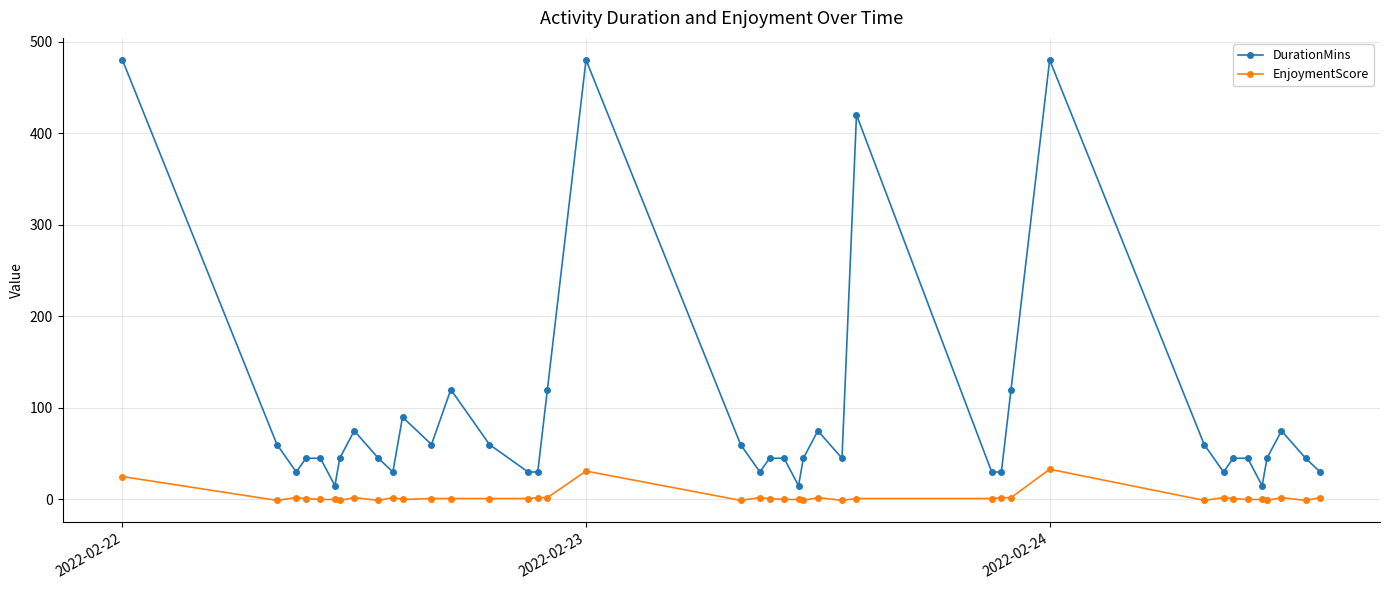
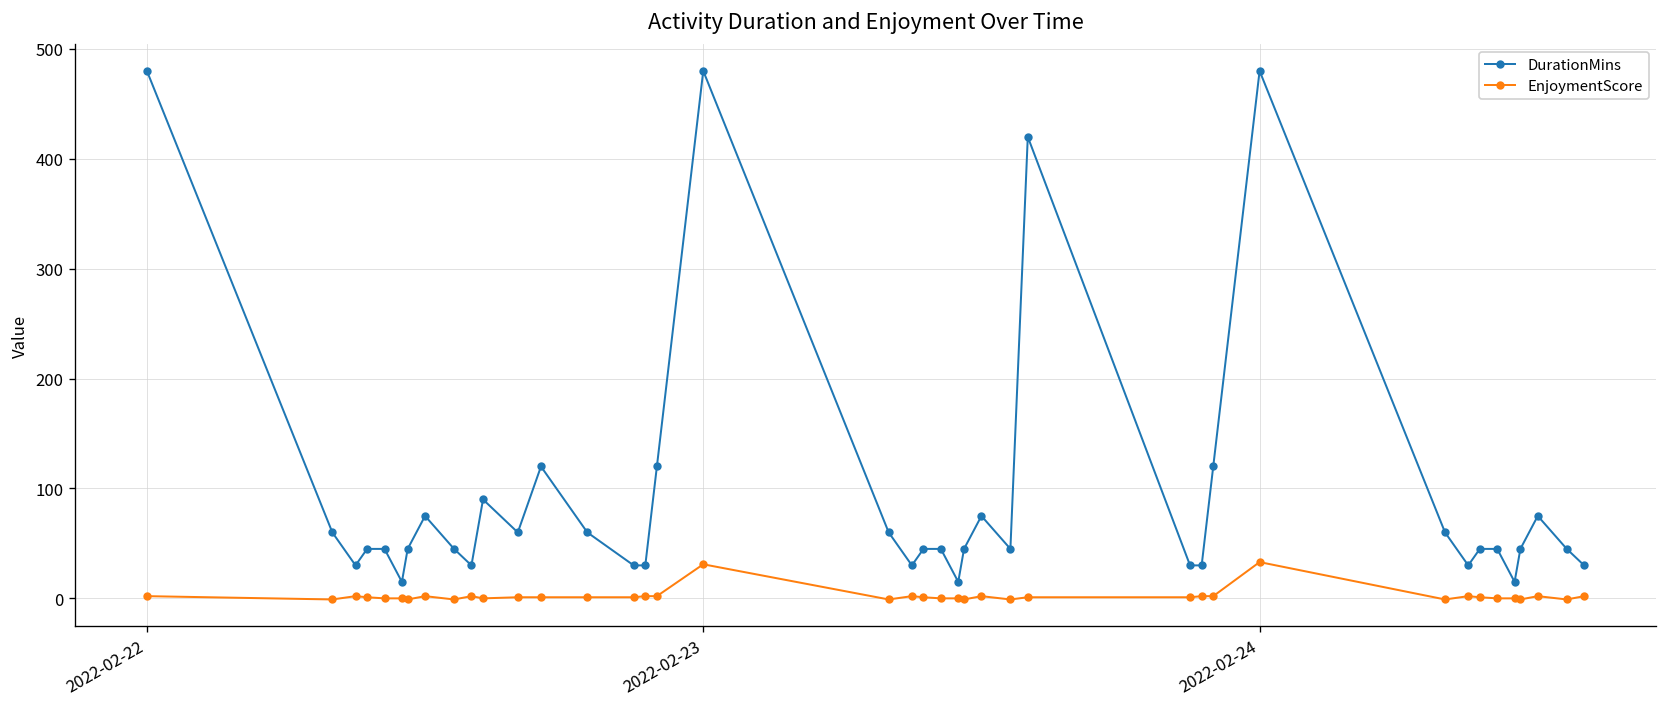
  {
    "DurationMins": {
      "2022-02-22": 480,
      "2022-02-23": 480,
      "2022-02-24": 480
    },
    "EnjoymentScore": {
-     "2022-02-22": 30,
+     "2022-02-22": 0,
      "2022-02-23": 30,
      "2022-02-24": 30
    }
  }
